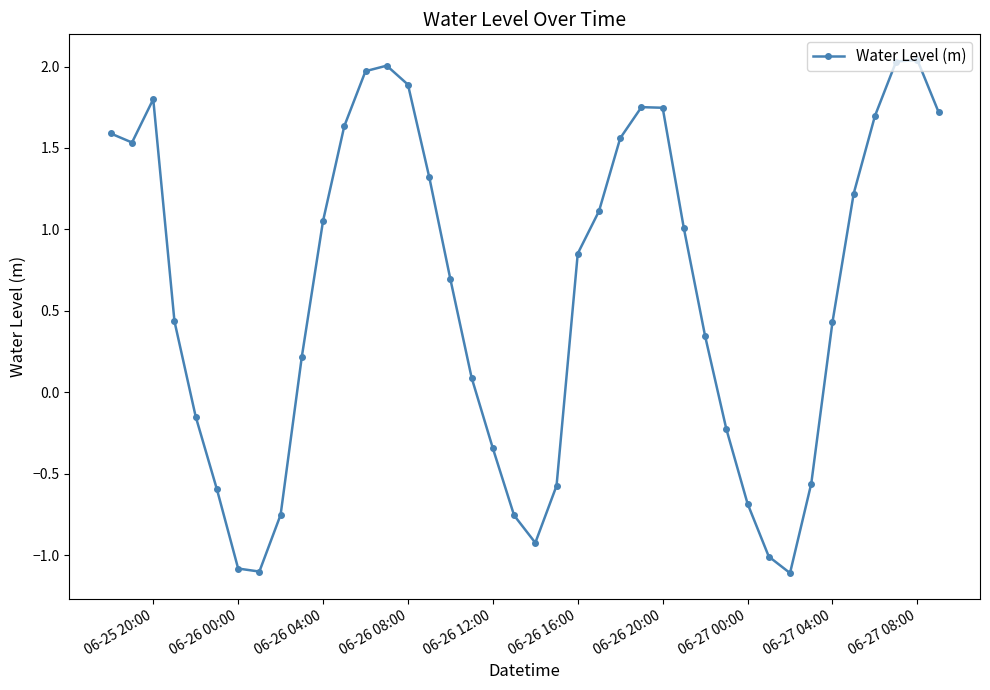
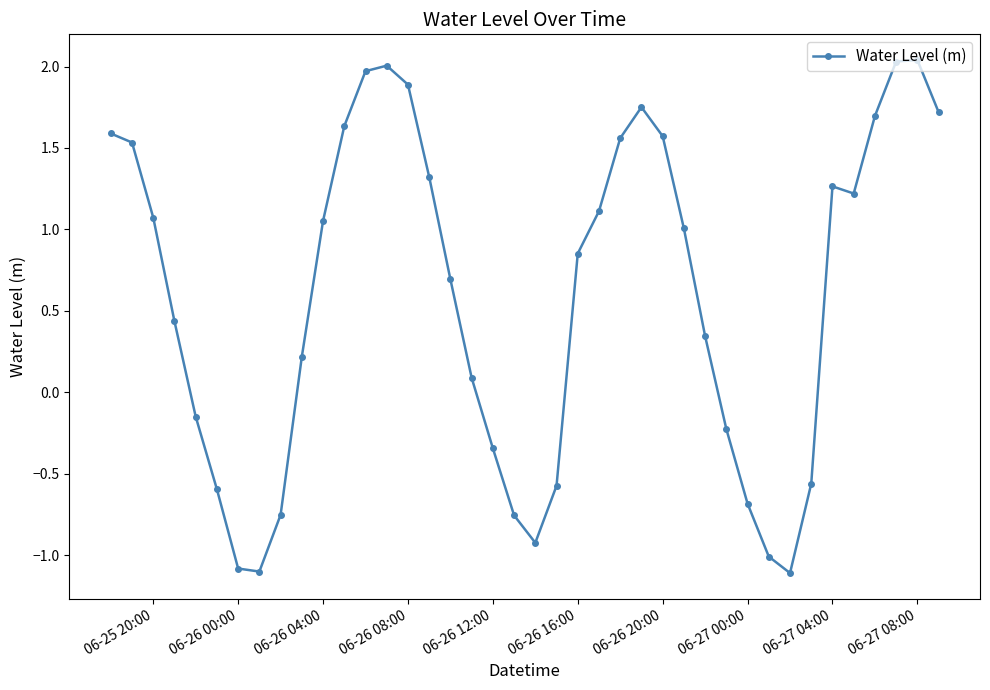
  {
-   "06-25 20:00": 1.80,
+   "06-25 20:00": 1.07,
    "06-26 00:00": -1.08,
    "06-26 04:00": 1.05,
    "06-26 08:00": 1.89,
    "06-26 12:00": -0.34,
    "06-26 16:00": 0.85,
-   "06-26 20:00": 1.75,
+   "06-26 20:00": 1.57,
    "06-27 00:00": -0.68,
-   "06-27 04:00": 0.43
+   "06-27 04:00": 1.26
  }
